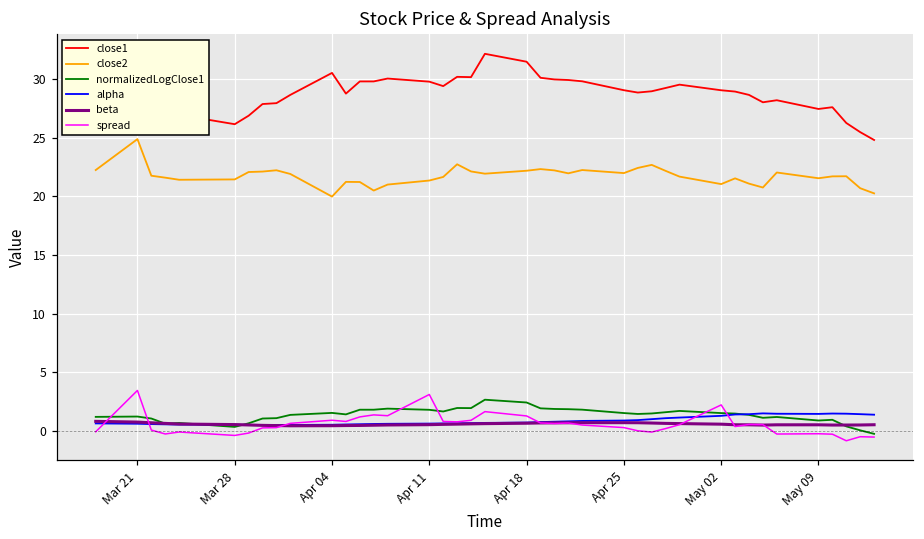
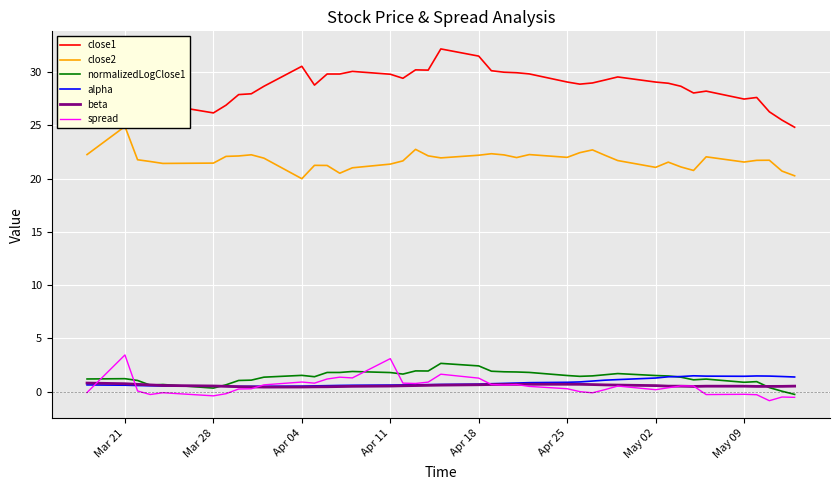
  {
    "close1": {
      "Mar 28": 26.2,
      "Apr 04": 30.5,
      "Apr 11": 29.8,
      "Apr 18": 31.5,
      "Apr 25": 29.1,
      "May 02": 29.1,
      "May 09": 27.5
    },
    "close2": {
      "Mar 28": 21.4,
      "Apr 04": 20.0,
      "Apr 11": 21.4,
      "Apr 18": 22.2,
      "Apr 25": 22.0,
      "May 02": 21.0,
      "May 09": 21.5
    },
    "normalizedLogClose1": {
      "Mar 21": 1.2,
      "Apr 04": 1.5,
      "Apr 11": 1.8,
      "Apr 18": 2.4,
      "Apr 25": 1.5,
      "May 09": 0.9
    },
    "alpha": {
      "May 09": 1.4
    },
    "beta": {
      "May 02": 0.6,
      "May 09": 0.5
    },
    "spread": {
      "Mar 21": 3.4,
      "Mar 28": -0.4,
      "Apr 04": 0.9,
      "Apr 11": 3.1,
      "Apr 18": 1.3,
      "Apr 25": 0.3,
-     "May 02": 2.2,
+     "May 02": 0.2,
      "May 09": -0.3
    }
  }
